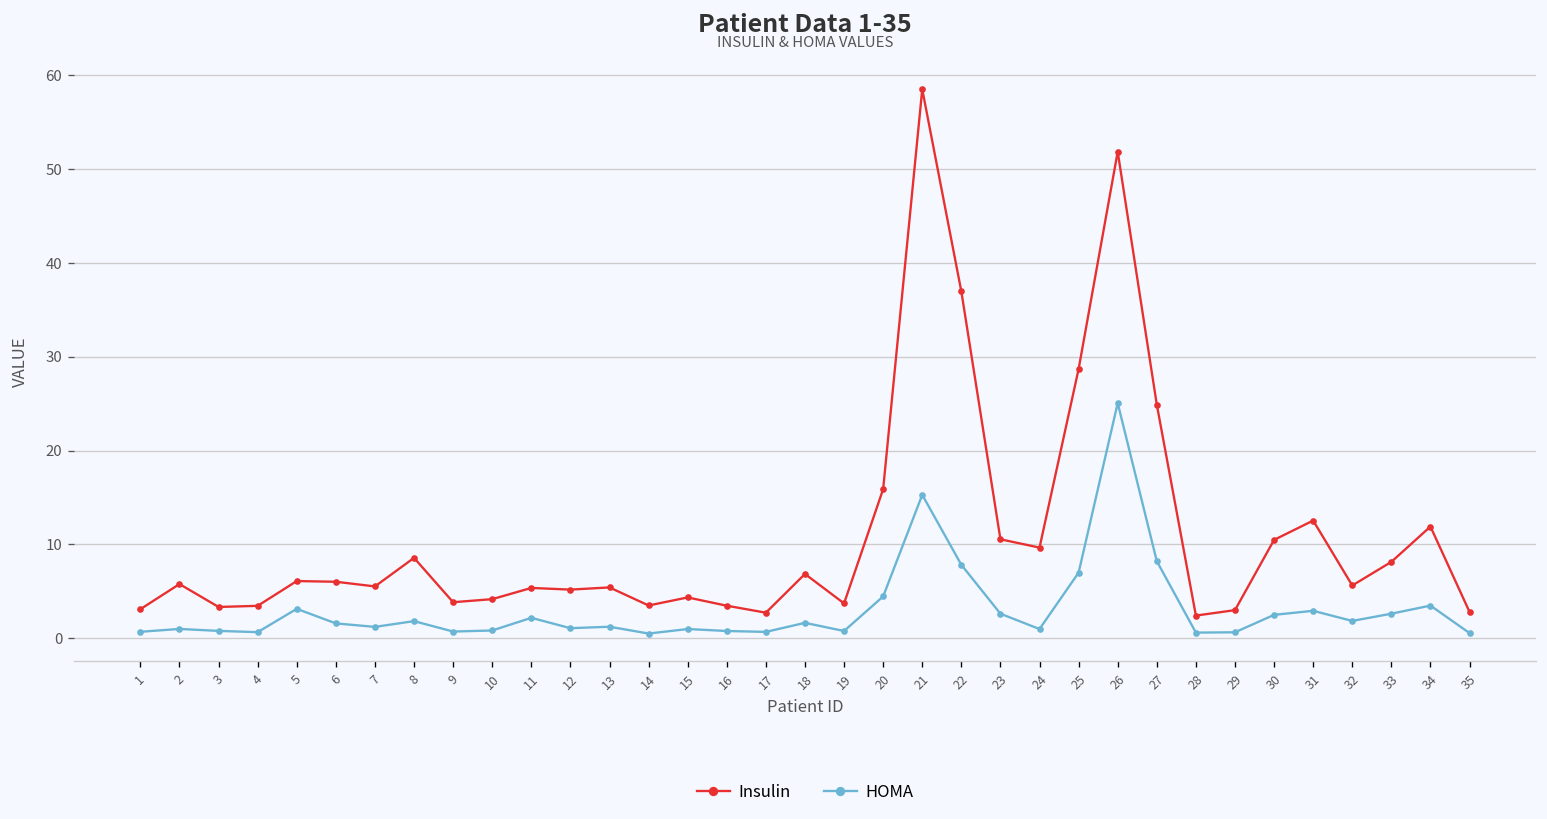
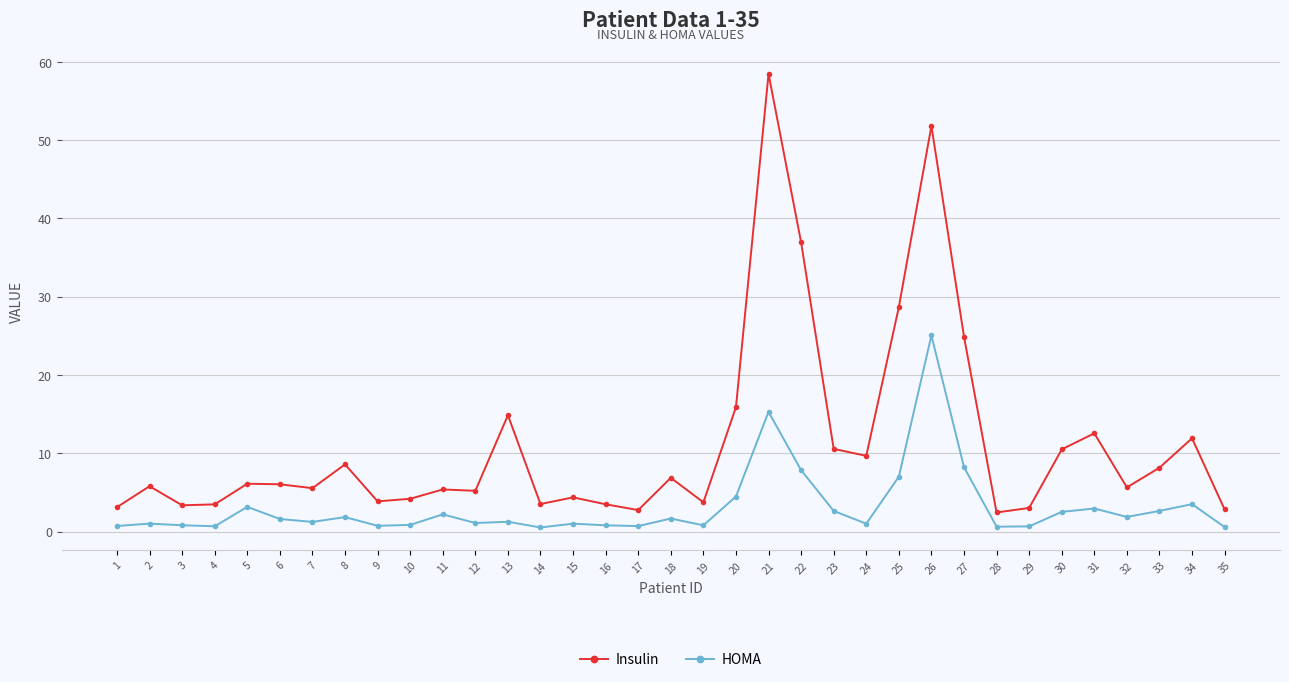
  {
    "Insulin": {
      "1": 3,
      "2": 6,
      "3": 3,
      "4": 3,
      "5": 6,
      "6": 6,
      "7": 6,
      "8": 9,
      "9": 4,
      "10": 4,
      "11": 5,
      "12": 5,
-     "13": 5,
+     "13": 15,
      "14": 4,
      "15": 4,
      "16": 3,
      "17": 3,
      "18": 7,
      "19": 4,
      "20": 16,
      "21": 58,
      "22": 37,
      "23": 11,
      "24": 10,
      "25": 29,
      "26": 52,
      "27": 25,
      "28": 2,
      "29": 3,
      "30": 10,
      "31": 13,
      "32": 6,
      "33": 8,
      "34": 12,
      "35": 3
    },
    "HOMA": {
      "1": 1,
      "2": 1,
      "3": 1,
      "4": 1,
      "5": 3,
      "6": 2,
      "7": 1,
      "8": 2,
      "9": 1,
      "10": 1,
      "11": 2,
      "12": 1,
      "13": 1,
      "14": 1,
      "15": 1,
      "16": 1,
      "17": 1,
      "18": 2,
      "19": 1,
      "20": 4,
      "21": 15,
      "22": 8,
      "23": 3,
      "24": 1,
      "25": 7,
      "26": 25,
      "27": 8,
      "28": 1,
      "29": 1,
      "30": 3,
      "31": 3,
      "32": 2,
      "33": 3,
      "34": 3,
      "35": 1
    }
  }
